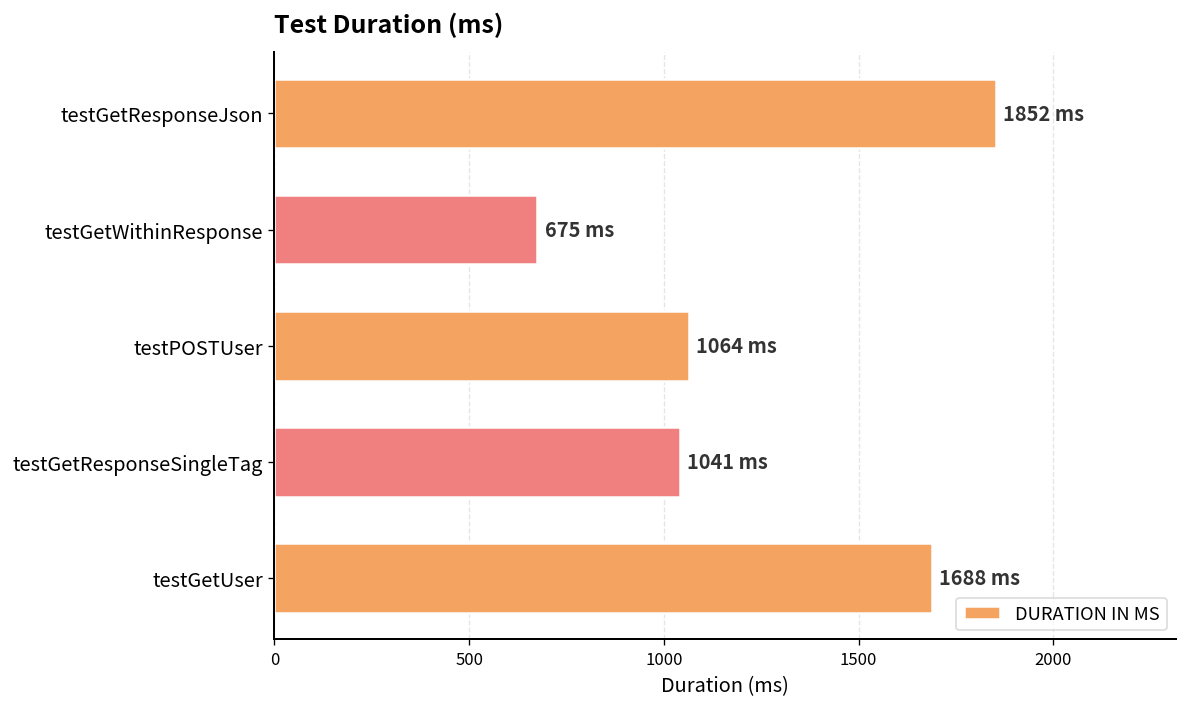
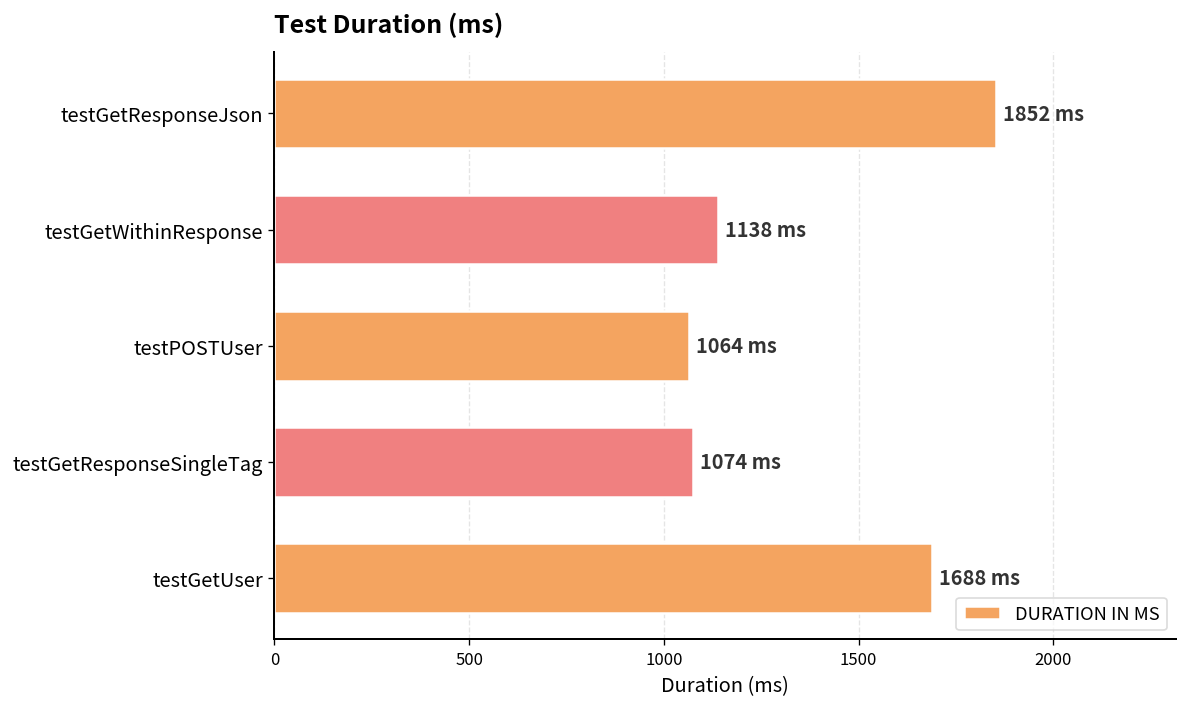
  {
    "testGetResponseJson": 1852,
-   "testGetWithinResponse": 675,
+   "testGetWithinResponse": 1138,
    "testPOSTUser": 1064,
-   "testGetResponseSingleTag": 1041,
+   "testGetResponseSingleTag": 1074,
    "testGetUser": 1688
  }
